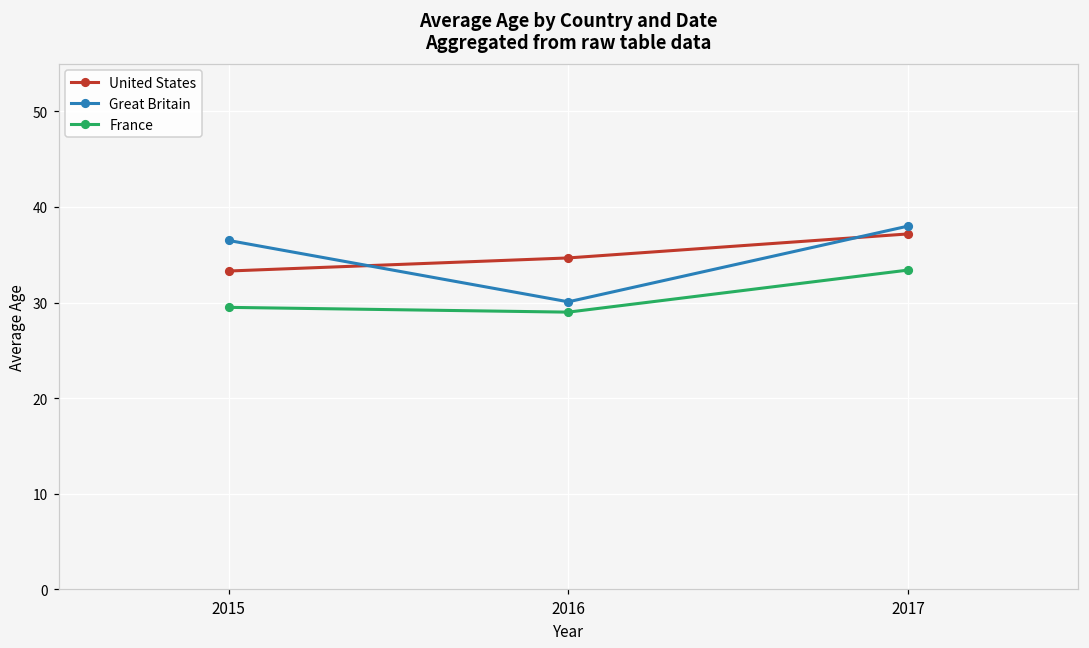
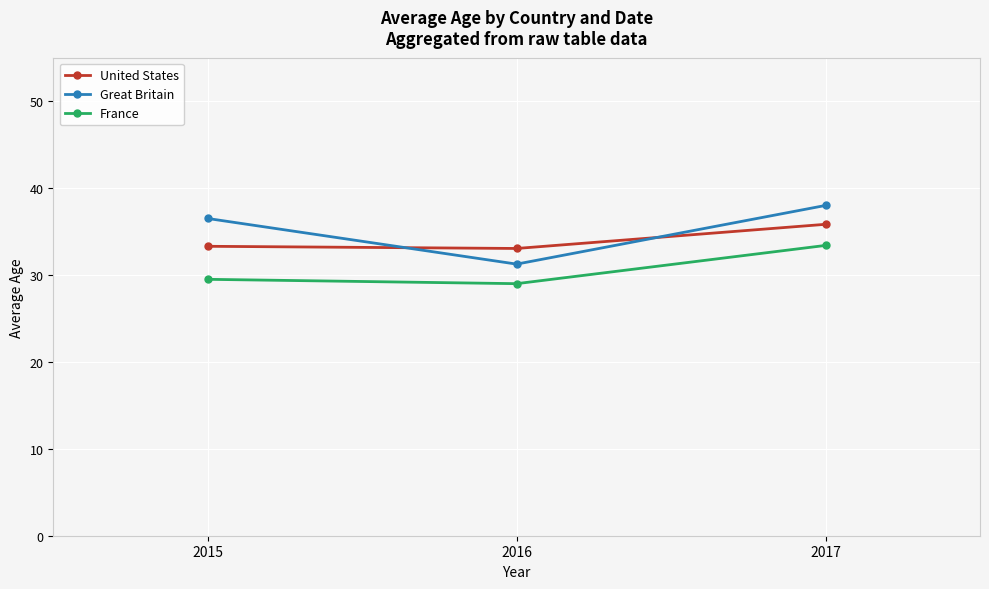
  {
    "United States": {
      "2015": 33,
-     "2016": 35,
-     "2017": 37
+     "2016": 33,
+     "2017": 36
    },
    "Great Britain": {
      "2015": 37,
-     "2016": 30,
+     "2016": 31,
      "2017": 38
    },
    "France": {
      "2015": 30,
      "2016": 29,
      "2017": 33
    }
  }
